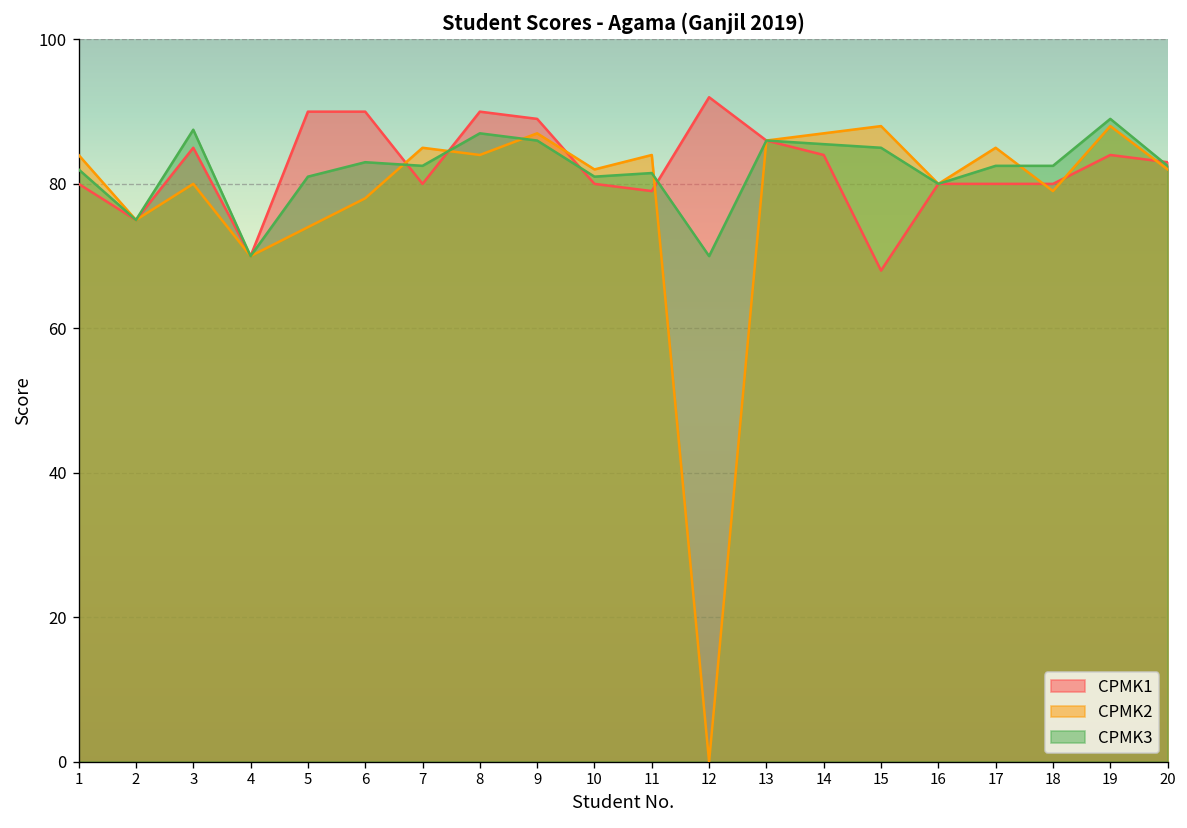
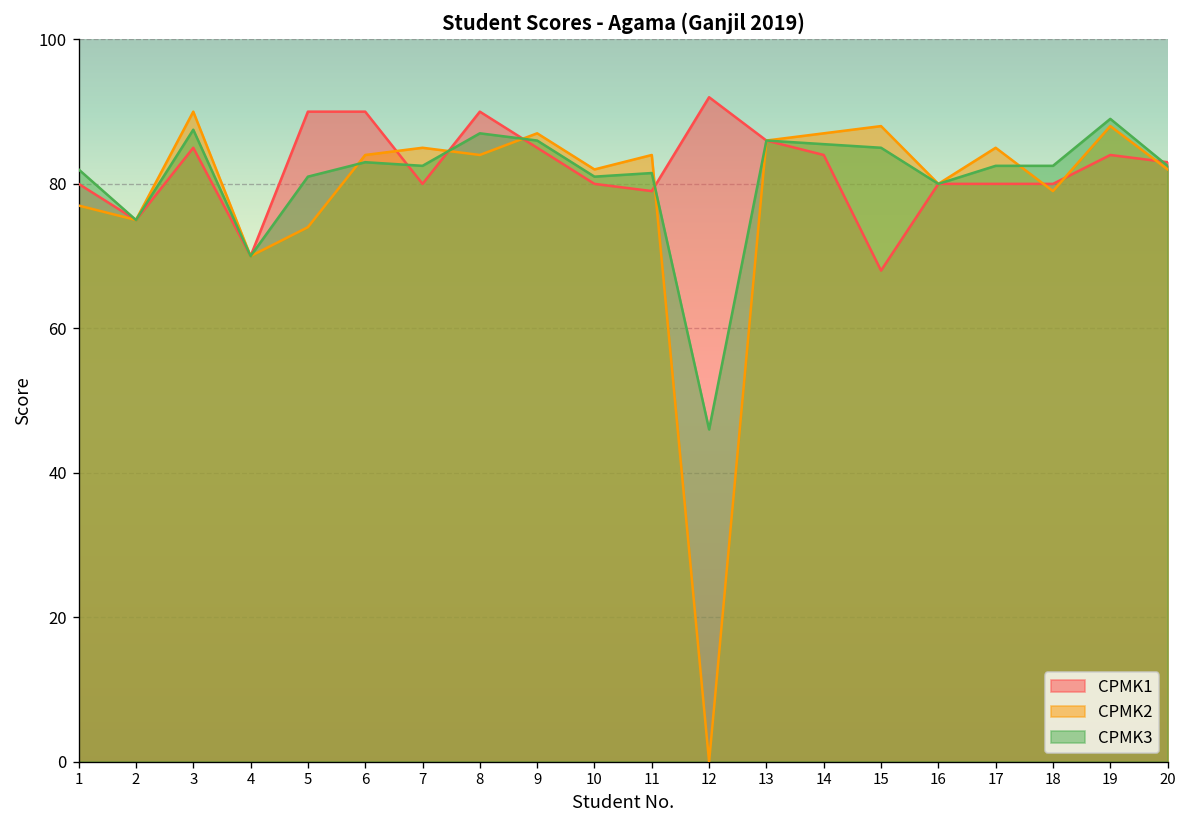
  {
    "CPMK1": {
      "1": 80,
      "3": 85,
      "5": 90,
      "6": 90,
      "7": 80,
      "8": 90,
-     "9": 89,
+     "9": 85,
      "10": 80,
      "11": 79,
      "12": 92,
      "14": 84,
      "15": 68,
      "17": 80,
      "18": 80,
      "19": 84,
      "20": 83
    },
    "CPMK2": {
-     "1": 84,
-     "3": 80,
+     "1": 77,
+     "3": 90,
      "5": 74,
-     "6": 78,
+     "6": 84,
      "7": 85,
      "8": 84,
      "9": 87,
      "10": 82,
      "11": 84,
      "12": 0,
      "14": 87,
      "15": 88,
      "17": 85,
      "18": 79,
      "19": 88,
      "20": 82
    },
    "CPMK3": {
      "1": 82,
      "3": 88,
      "5": 81,
      "6": 83,
      "7": 83,
      "8": 87,
      "9": 86,
      "10": 81,
      "11": 82,
-     "12": 70,
+     "12": 46,
      "14": 86,
      "15": 85,
      "17": 83,
      "18": 83,
      "19": 89,
      "20": 83
    }
  }
